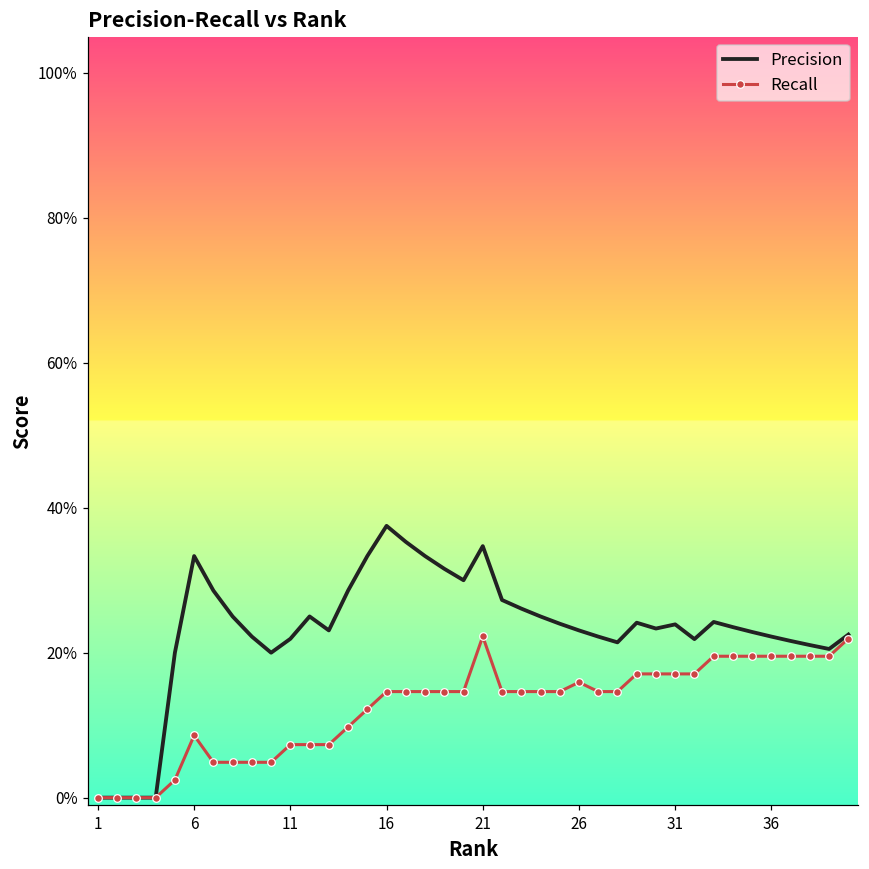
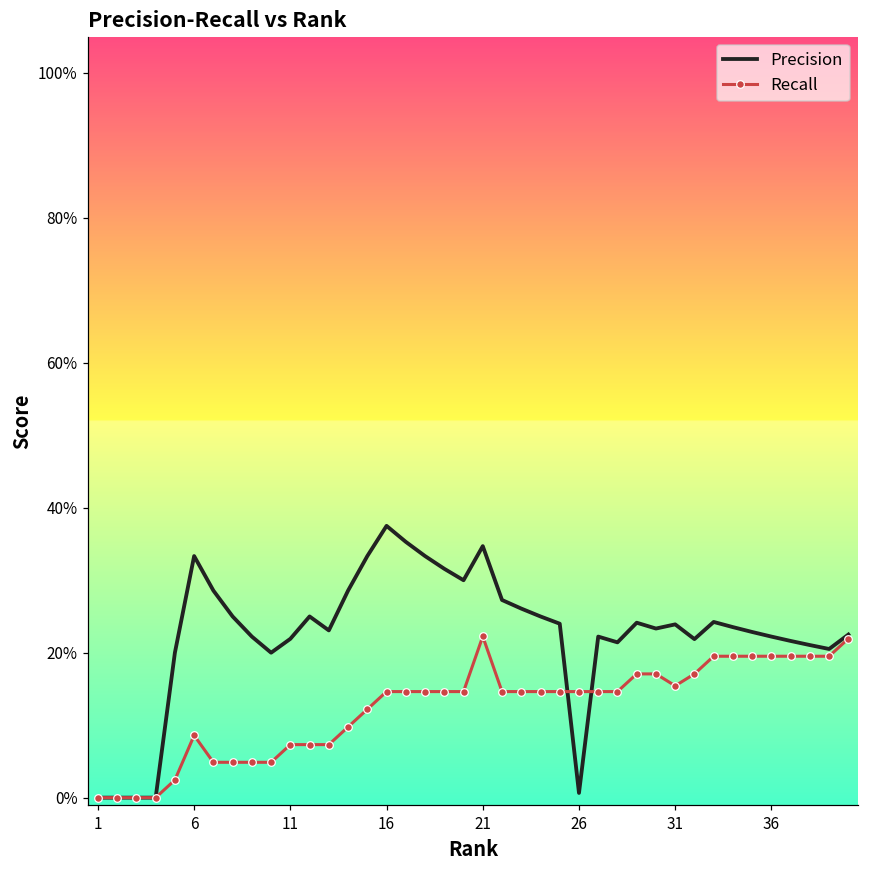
  {
    "Precision": {
      "6": "33%",
      "11": "22%",
      "16": "38%",
      "21": "35%",
-     "26": "23%",
+     "26": "1%",
      "31": "24%",
      "36": "22%"
    },
    "Recall": {
      "6": "9%",
      "11": "7%",
      "16": "15%",
      "21": "22%",
-     "26": "16%",
-     "31": "17%",
+     "26": "15%",
+     "31": "15%",
      "36": "20%"
    }
  }
